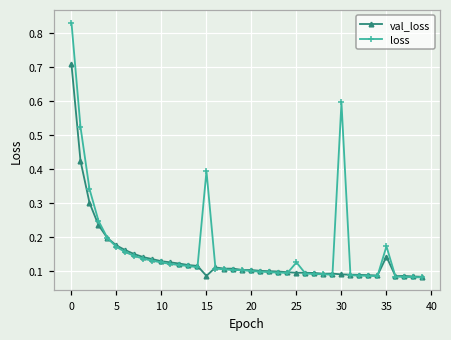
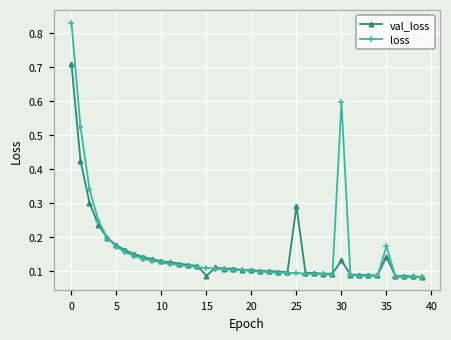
  {
    "val_loss": {
      "0": 0.71,
      "15": 0.09,
-     "25": 0.10,
-     "30": 0.09,
+     "25": 0.29,
+     "30": 0.13,
      "35": 0.14
    },
    "loss": {
      "0": 0.83,
-     "15": 0.39,
-     "25": 0.13,
+     "15": 0.11,
+     "25": 0.09,
      "30": 0.60,
      "35": 0.17
    }
  }
